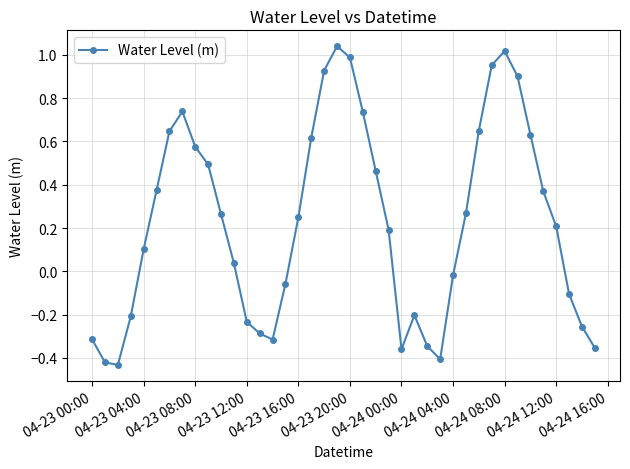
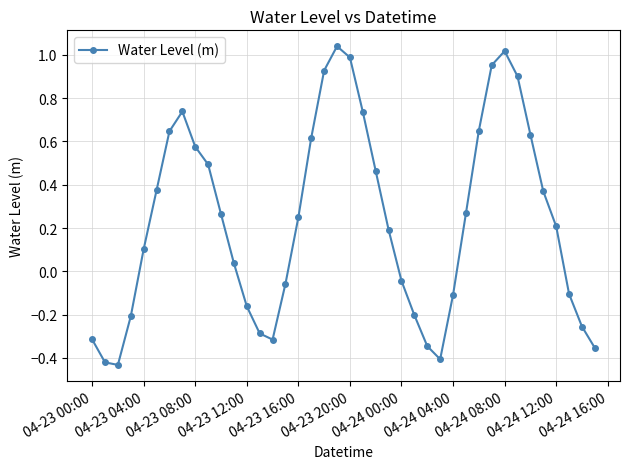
  {
    "04-23 00:00": -0.31,
    "04-23 04:00": 0.10,
    "04-23 08:00": 0.58,
-   "04-23 12:00": -0.23,
+   "04-23 12:00": -0.16,
    "04-23 16:00": 0.25,
    "04-23 20:00": 0.99,
-   "04-24 00:00": -0.36,
-   "04-24 04:00": -0.02,
+   "04-24 00:00": -0.04,
+   "04-24 04:00": -0.11,
    "04-24 08:00": 1.02,
    "04-24 12:00": 0.21
  }
